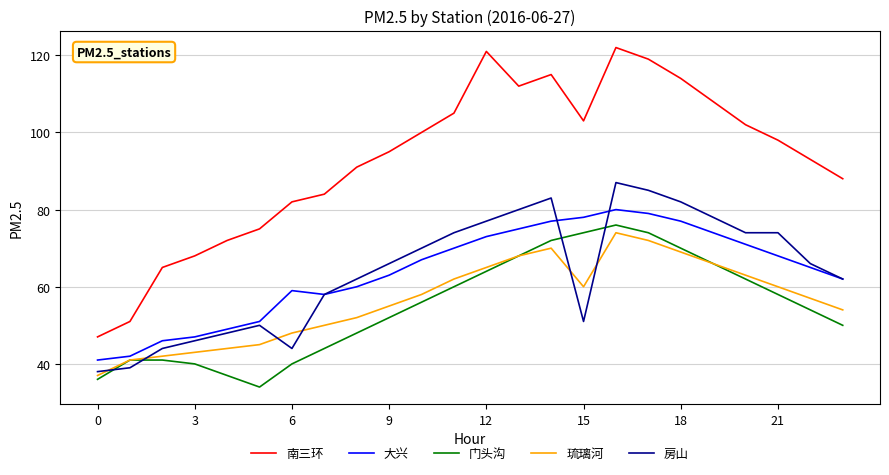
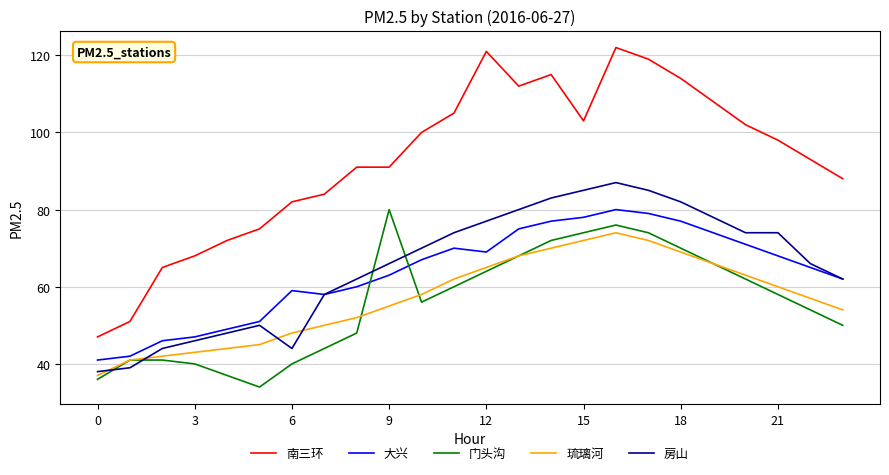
  {
    "南三环": {
      "0": 47,
      "3": 68,
      "6": 82,
-     "9": 95,
+     "9": 91,
      "12": 121,
      "15": 103,
      "18": 114,
      "21": 98
    },
    "大兴": {
      "0": 41,
      "3": 47,
      "6": 59,
      "9": 63,
-     "12": 73,
+     "12": 69,
      "15": 78,
      "18": 77,
      "21": 68
    },
    "门头沟": {
      "0": 36,
      "3": 40,
      "6": 40,
-     "9": 52,
+     "9": 80,
      "12": 64,
      "15": 74,
      "18": 70,
      "21": 58
    },
    "琉璃河": {
      "0": 37,
      "3": 43,
      "6": 48,
      "9": 55,
      "12": 65,
-     "15": 60,
+     "15": 72,
      "18": 69,
      "21": 60
    },
    "房山": {
      "0": 38,
      "3": 46,
      "6": 44,
      "9": 66,
      "12": 77,
-     "15": 51,
+     "15": 85,
      "18": 82,
      "21": 74
    }
  }
